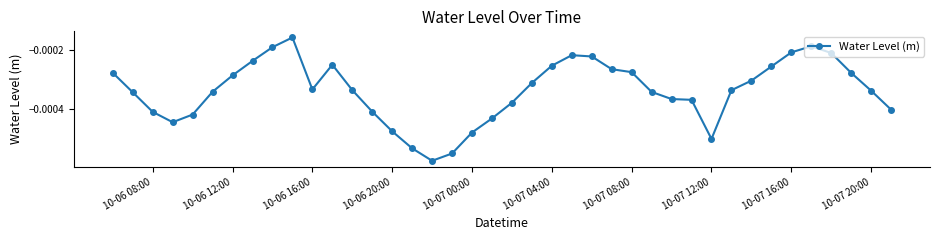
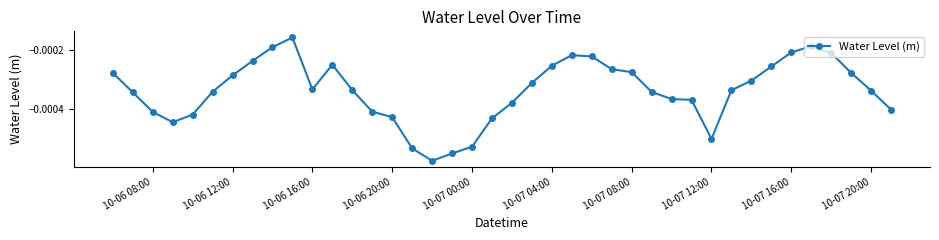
  {
    "10-06 08:00": -0.00041,
    "10-06 12:00": -0.00029,
    "10-06 16:00": -0.00033,
-   "10-06 20:00": -0.00048,
-   "10-07 00:00": -0.00048,
+   "10-06 20:00": -0.00043,
+   "10-07 00:00": -0.00053,
    "10-07 04:00": -0.00025,
    "10-07 08:00": -0.00028,
    "10-07 12:00": -0.00050,
    "10-07 16:00": -0.00021,
    "10-07 20:00": -0.00034
  }
